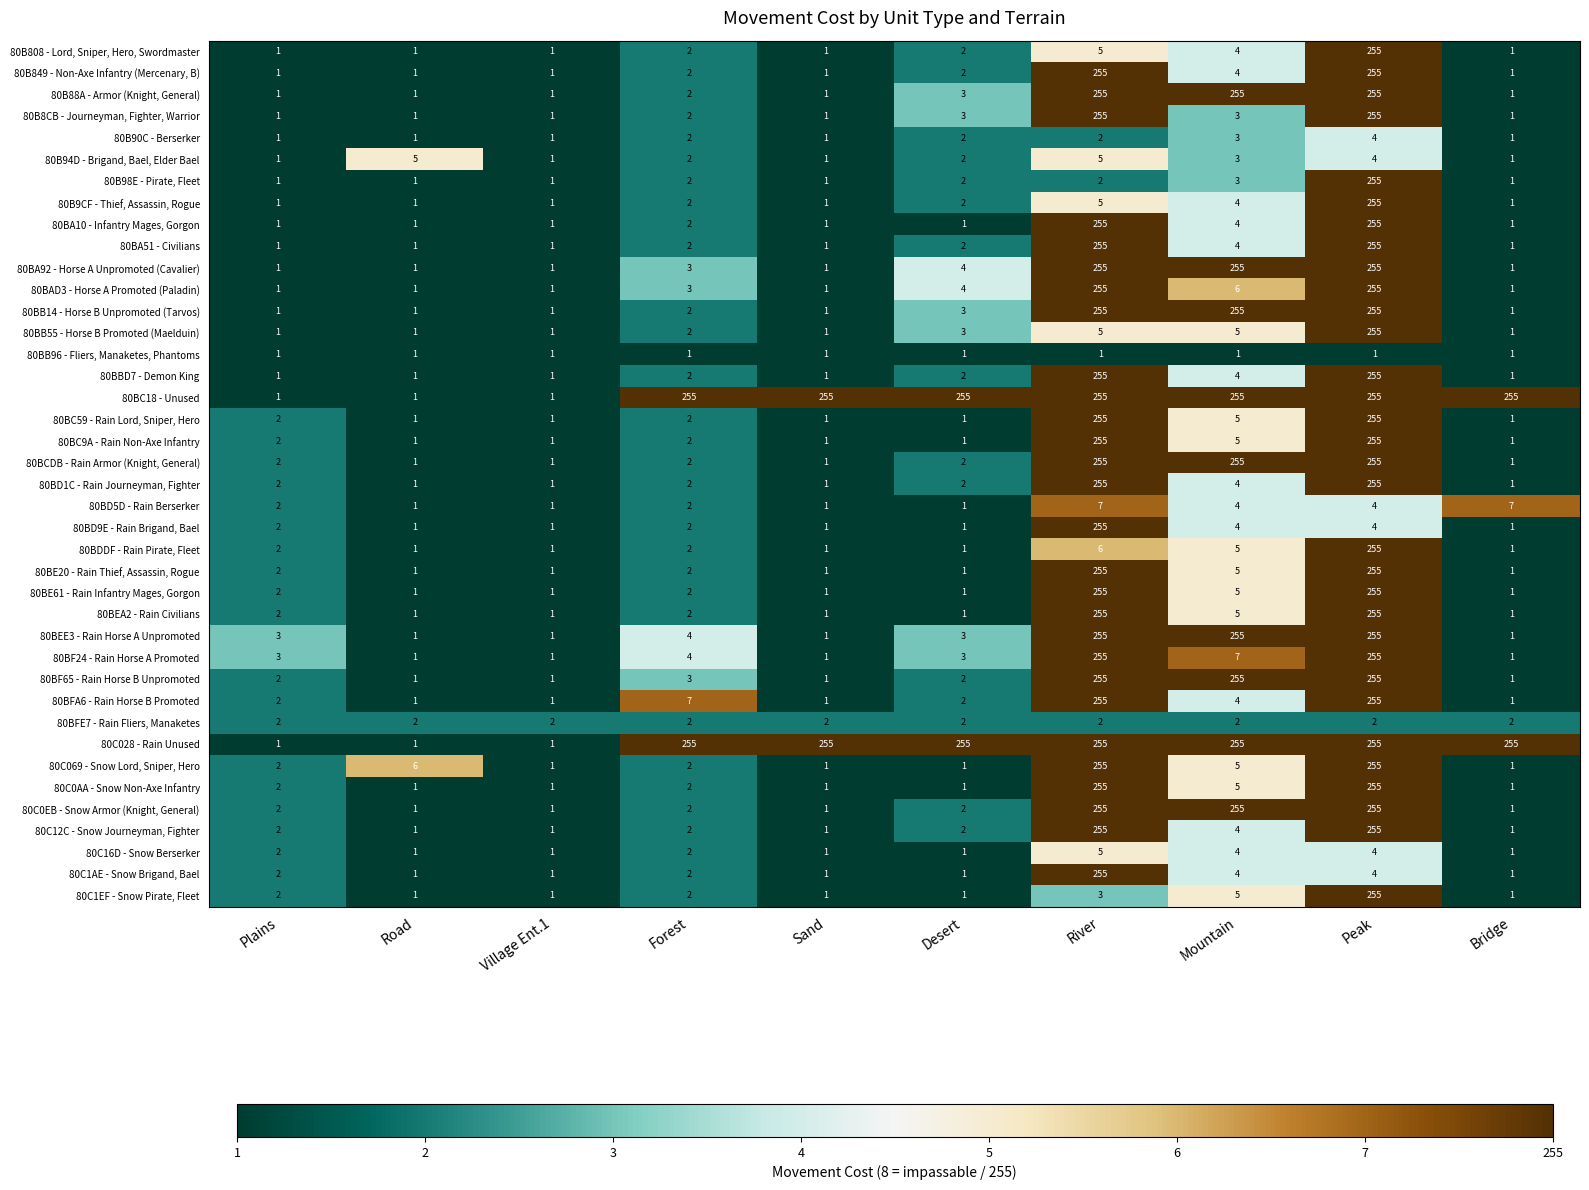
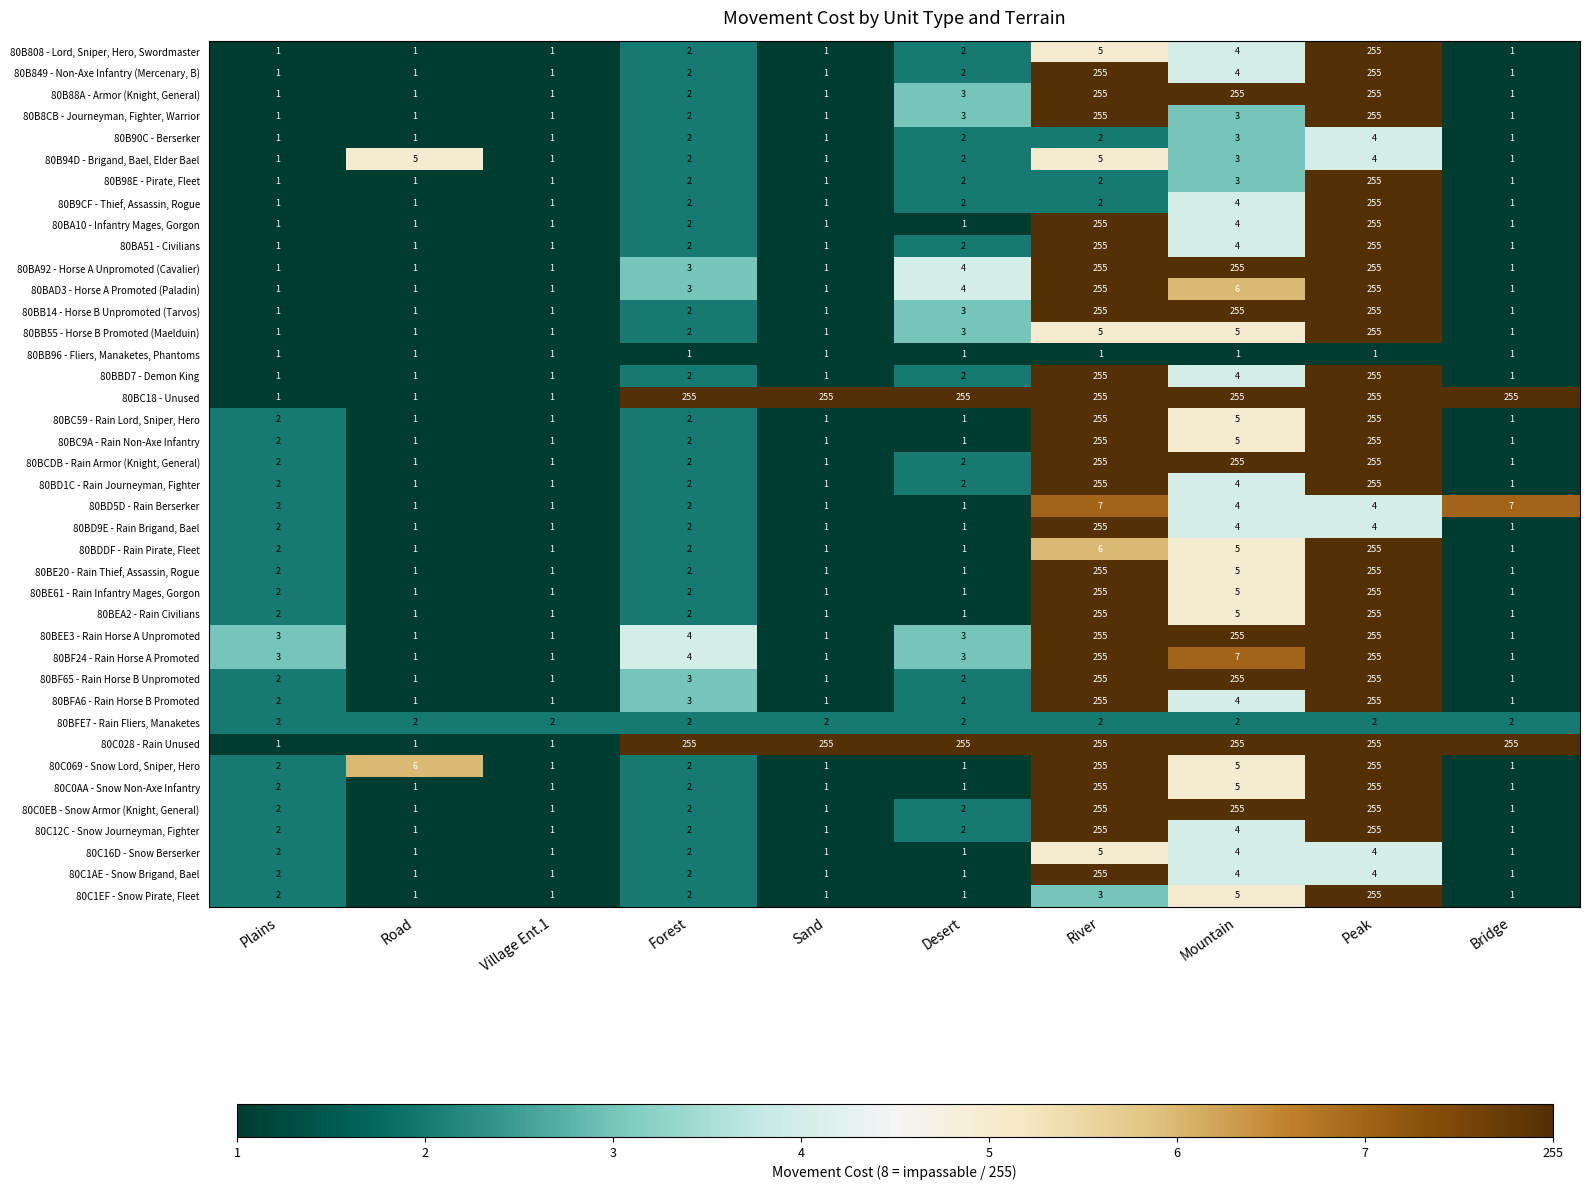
  {
    "80B9CF - Thief, Assassin, Rogue": {
      "Plains": 1,
      "Road": 1,
      "Village Ent.1": 1,
      "Forest": 2,
      "Sand": 1,
      "Desert": 2,
-     "River": 5,
+     "River": 2,
      "Mountain": 4,
      "Peak": 255,
      "Bridge": 1
    },
    "80BFA6 - Rain Horse B Promoted": {
      "Plains": 2,
      "Road": 1,
      "Village Ent.1": 1,
-     "Forest": 7,
+     "Forest": 3,
      "Sand": 1,
      "Desert": 2,
      "River": 255,
      "Mountain": 4,
      "Peak": 255,
      "Bridge": 1
    }
  }
